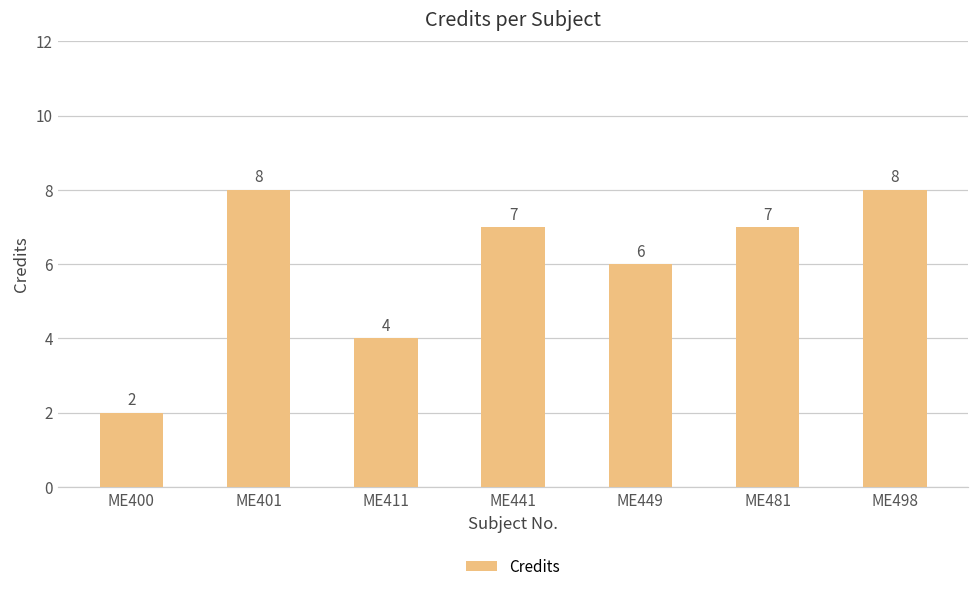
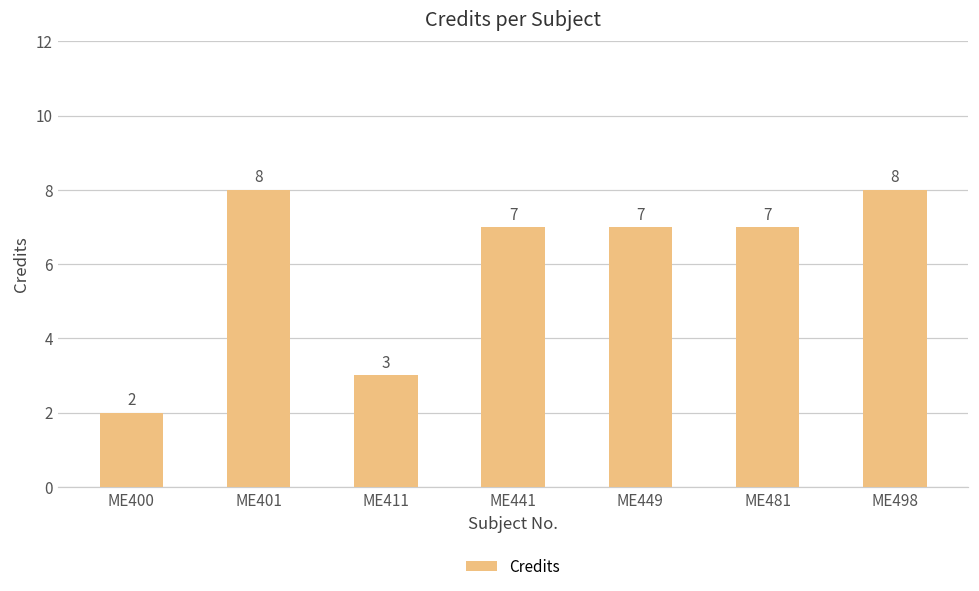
  {
    "ME400": 2,
    "ME401": 8,
-   "ME411": 4,
+   "ME411": 3,
    "ME441": 7,
-   "ME449": 6,
+   "ME449": 7,
    "ME481": 7,
    "ME498": 8
  }
